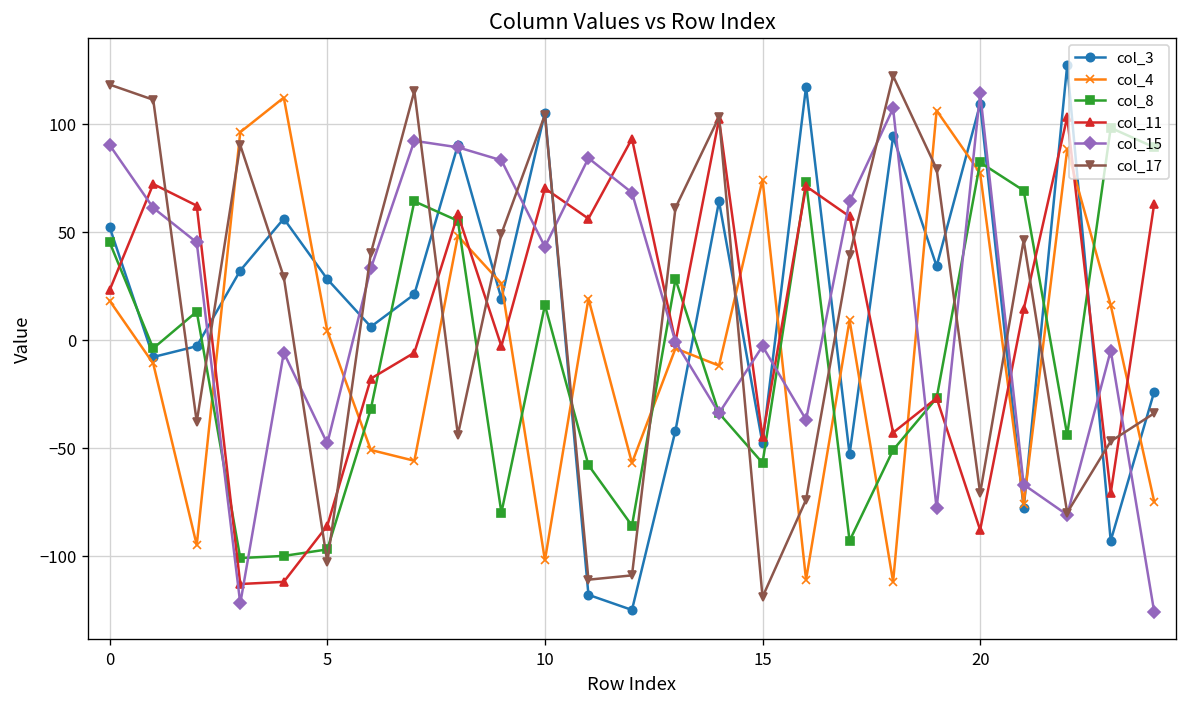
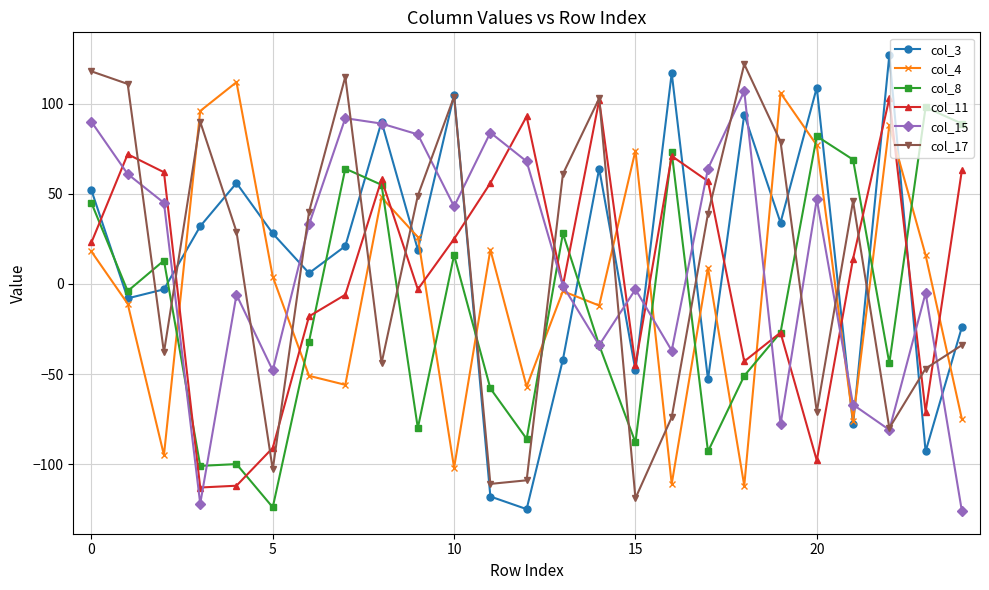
  {
    "col_3": {
      "0": 52,
      "5": 28,
      "15": -48,
      "20": 109
    },
    "col_4": {
      "0": 18,
      "5": 4,
      "10": -102,
      "15": 74,
      "20": 77
    },
    "col_8": {
      "0": 45,
-     "5": -97,
+     "5": -124,
      "10": 16,
-     "15": -57,
+     "15": -88,
      "20": 82
    },
    "col_11": {
      "0": 23,
-     "5": -86,
-     "10": 70,
+     "5": -91,
+     "10": 25,
      "15": -45,
-     "20": -88
+     "20": -98
    },
    "col_15": {
      "0": 90,
      "5": -48,
      "10": 43,
      "15": -3,
-     "20": 114
+     "20": 47
    },
    "col_17": {
      "0": 118,
      "5": -103,
      "15": -119,
      "20": -71
    }
  }
